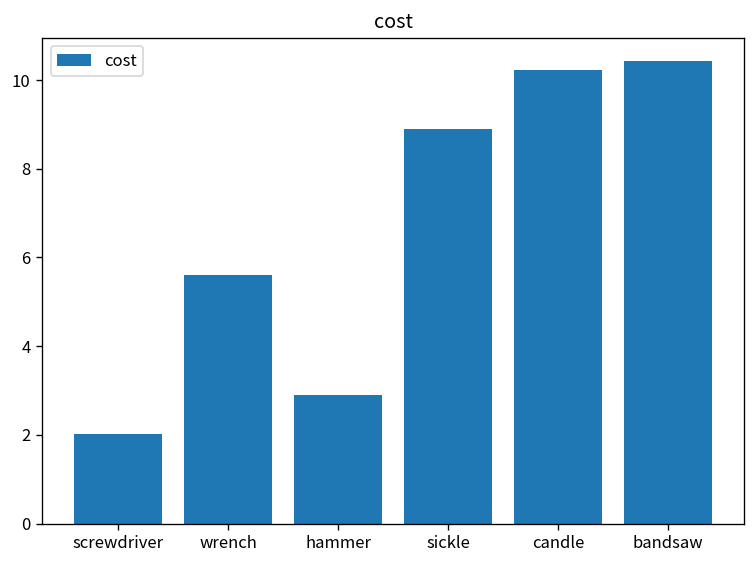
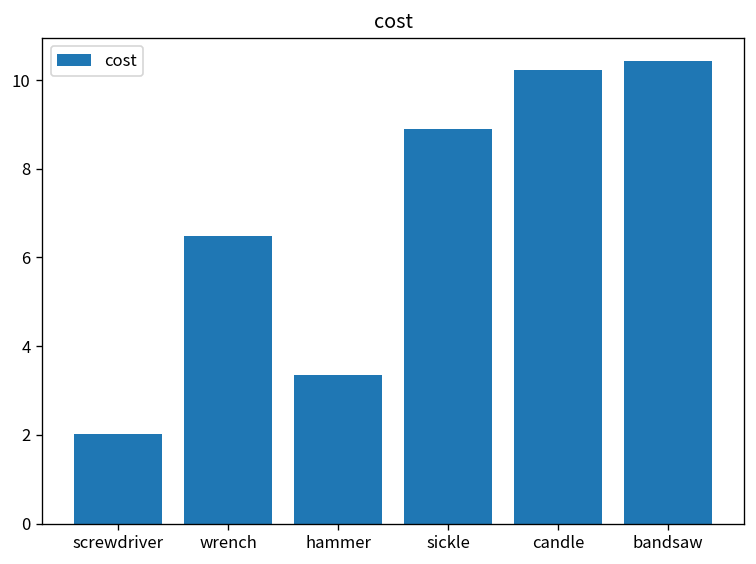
  {
    "screwdriver": 2.0,
-   "wrench": 5.6,
-   "hammer": 2.9,
+   "wrench": 6.5,
+   "hammer": 3.4,
    "sickle": 8.9,
    "candle": 10.2,
    "bandsaw": 10.4
  }
